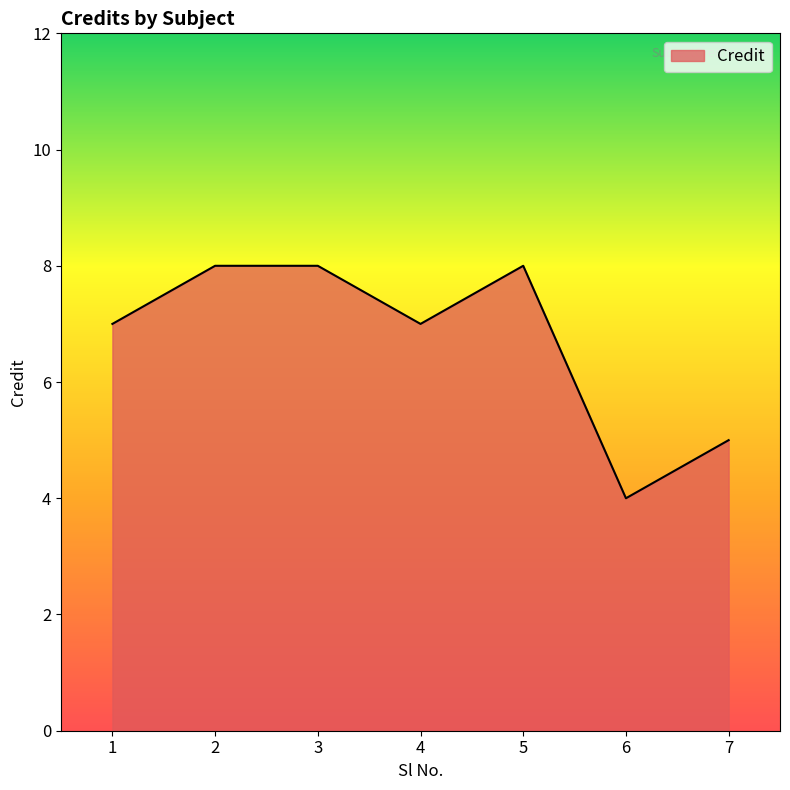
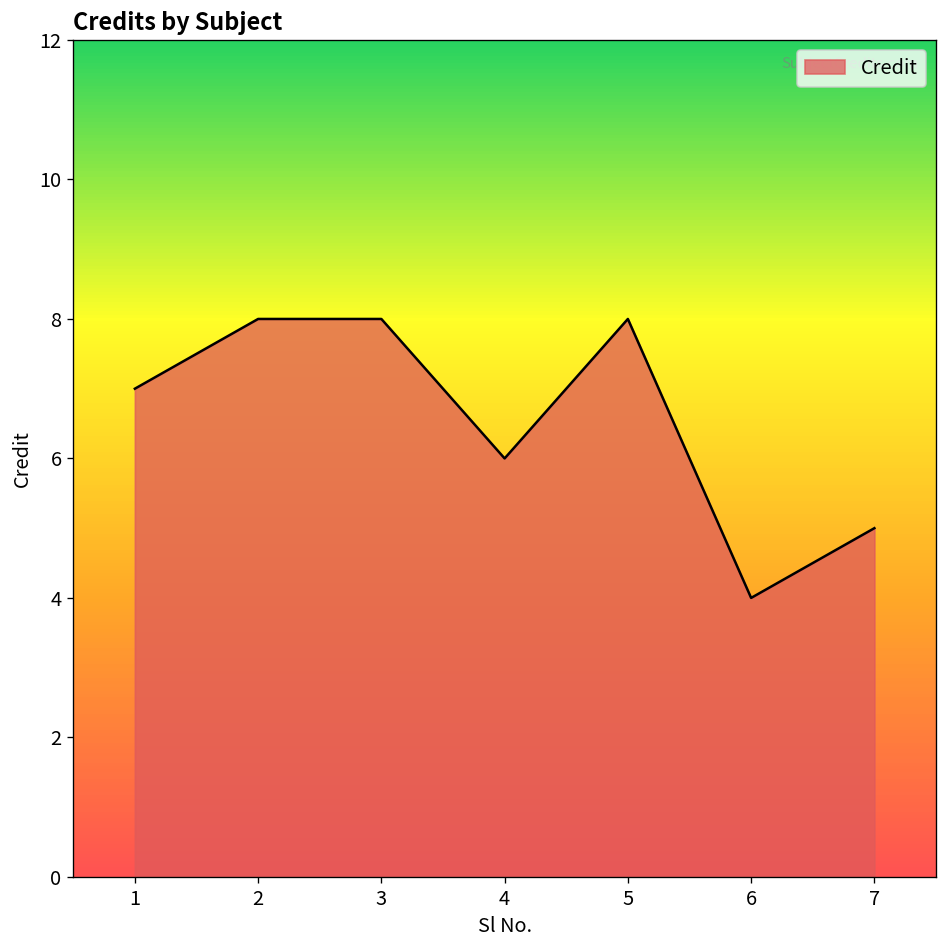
  {
    "1": 7,
    "2": 8,
    "3": 8,
-   "4": 7,
+   "4": 6,
    "5": 8,
    "6": 4,
    "7": 5
  }
